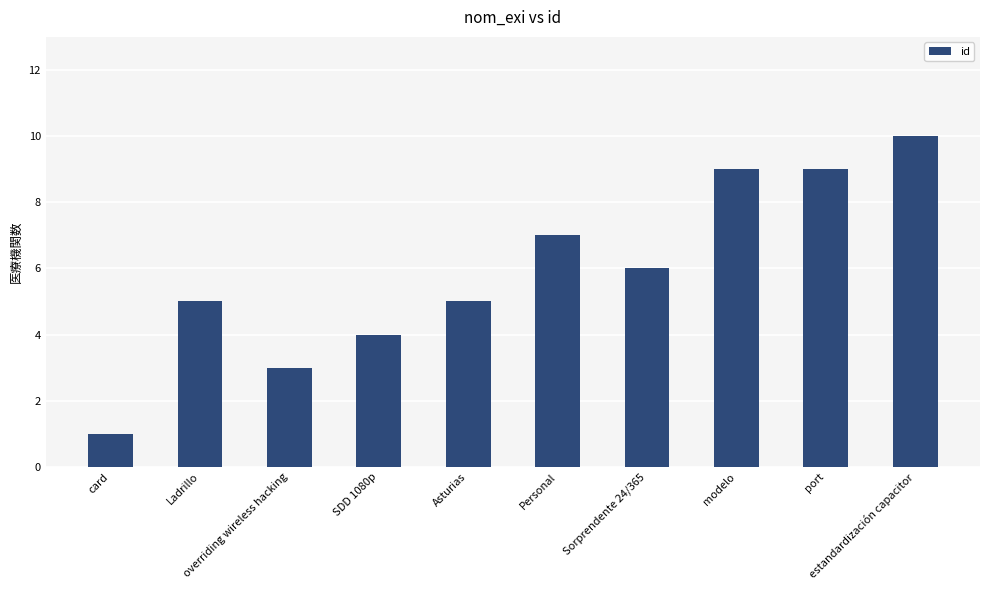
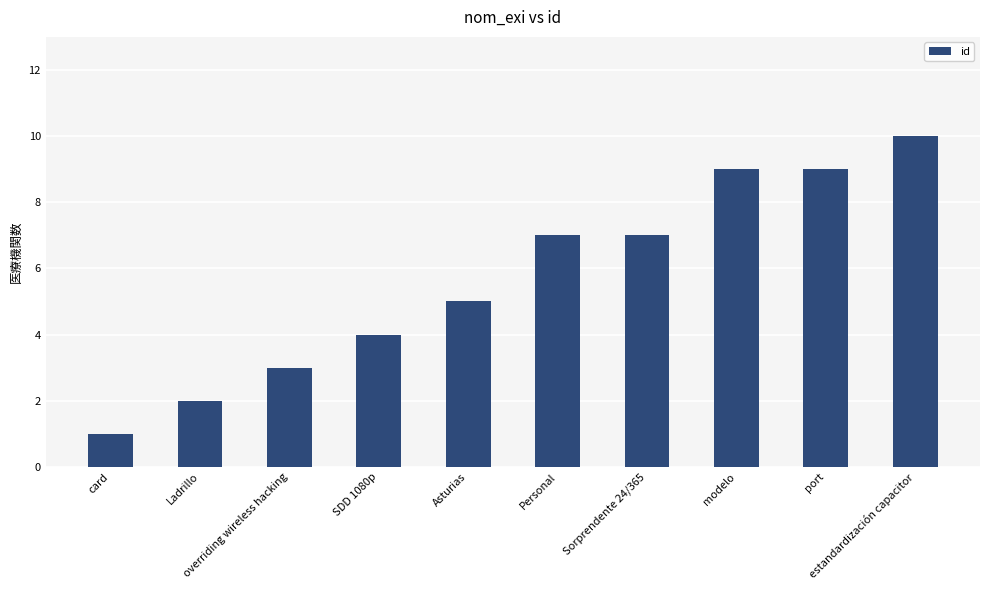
  {
    "card": 1,
-   "Ladrillo": 5,
+   "Ladrillo": 2,
    "overriding wireless hacking": 3,
    "SDD 1080p": 4,
    "Asturias": 5,
    "Personal": 7,
-   "Sorprendente 24/365": 6,
+   "Sorprendente 24/365": 7,
    "modelo": 9,
    "port": 9,
    "estandardización capacitor": 10
  }
